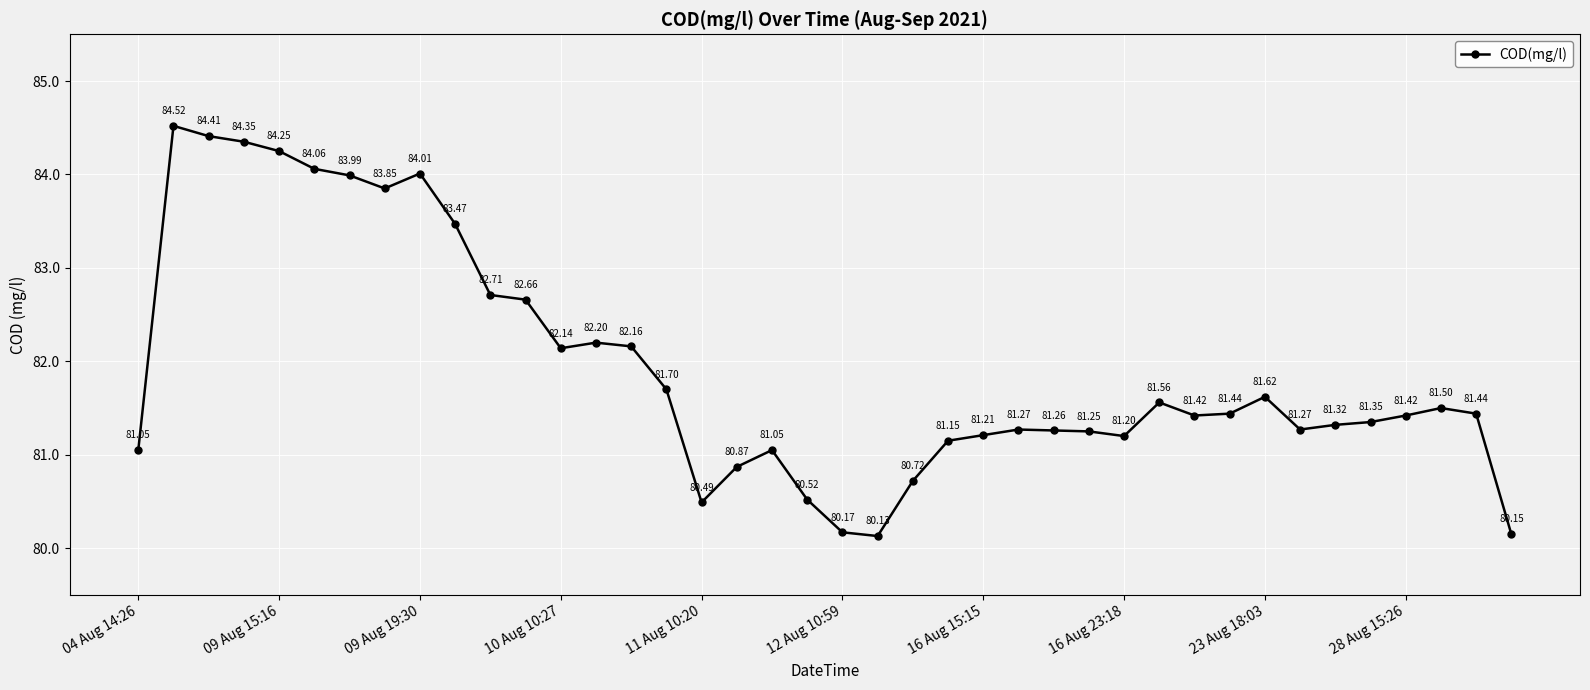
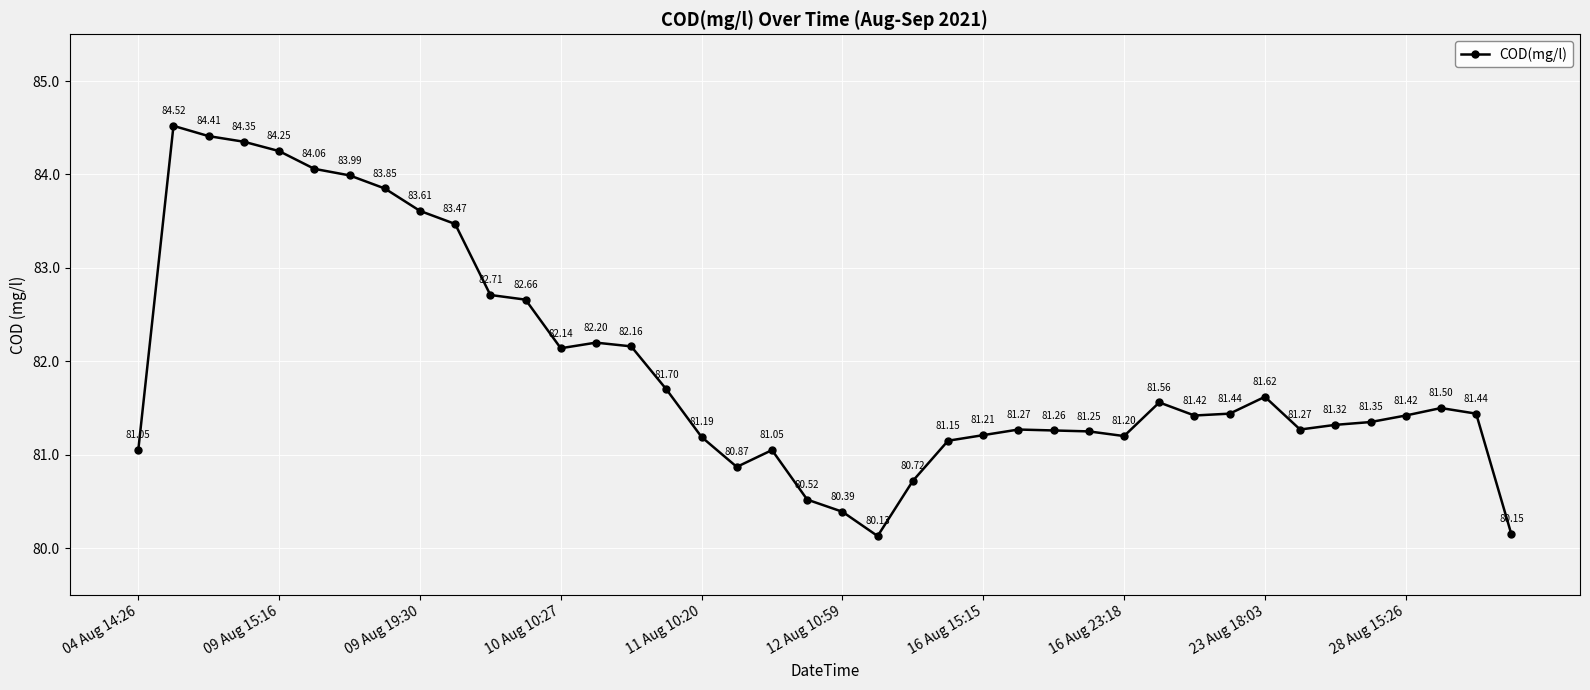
  {
    "04 Aug 14:26": 81.05,
    "09 Aug 15:16": 84.25,
-   "09 Aug 19:30": 84.01,
+   "09 Aug 19:30": 83.61,
    "10 Aug 10:27": 82.14,
-   "11 Aug 10:20": 80.49,
-   "12 Aug 10:59": 80.17,
+   "11 Aug 10:20": 81.19,
+   "12 Aug 10:59": 80.39,
    "16 Aug 15:15": 81.21,
    "16 Aug 23:18": 81.20,
    "23 Aug 18:03": 81.62,
    "28 Aug 15:26": 81.42
  }
